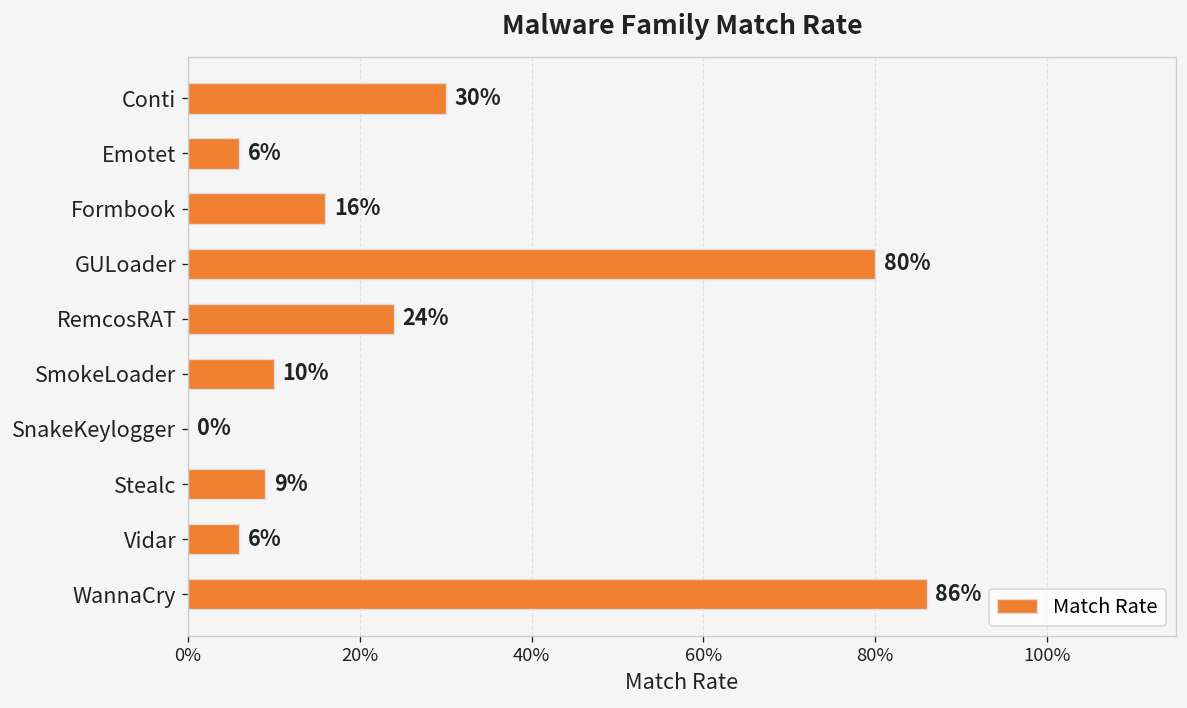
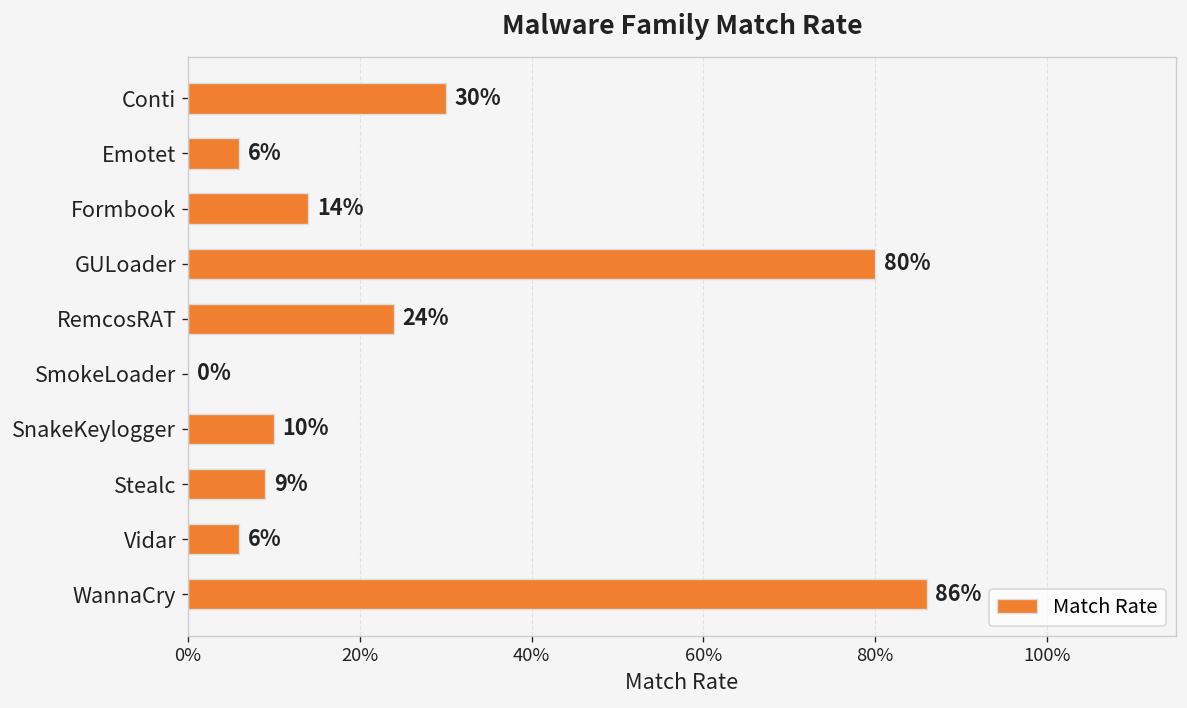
  {
    "Conti": "30%",
    "Emotet": "6%",
-   "Formbook": "16%",
+   "Formbook": "14%",
    "GULoader": "80%",
    "RemcosRAT": "24%",
-   "SmokeLoader": "10%",
-   "SnakeKeylogger": "0%",
+   "SmokeLoader": "0%",
+   "SnakeKeylogger": "10%",
    "Stealc": "9%",
    "Vidar": "6%",
    "WannaCry": "86%"
  }
